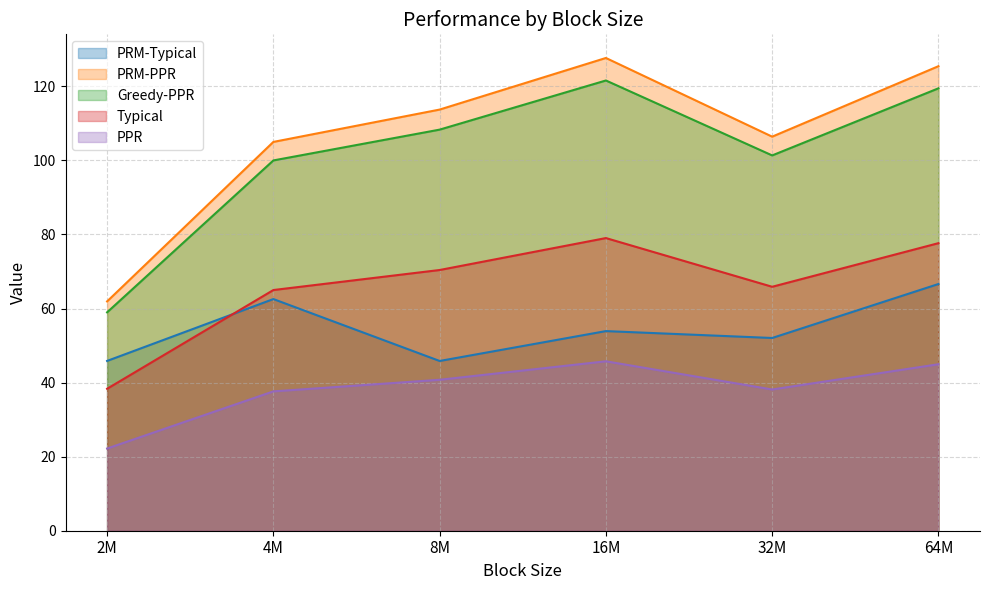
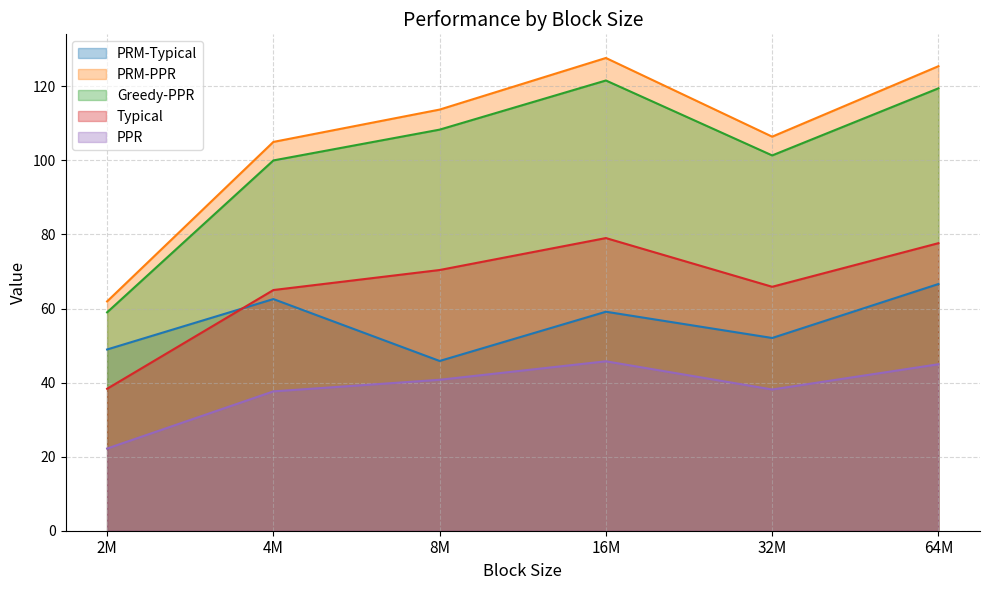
  {
    "PRM-Typical": {
-     "2M": 46,
+     "2M": 49,
      "4M": 63,
      "8M": 46,
-     "16M": 54,
+     "16M": 59,
      "32M": 52,
      "64M": 67
    },
    "Greedy-PPR": {
      "2M": 59,
      "4M": 100,
      "8M": 108,
      "16M": 122,
      "32M": 101,
      "64M": 119
    },
    "PPR": {
      "2M": 22,
      "4M": 38,
      "8M": 41,
      "16M": 46,
      "32M": 38,
      "64M": 45
    }
  }
